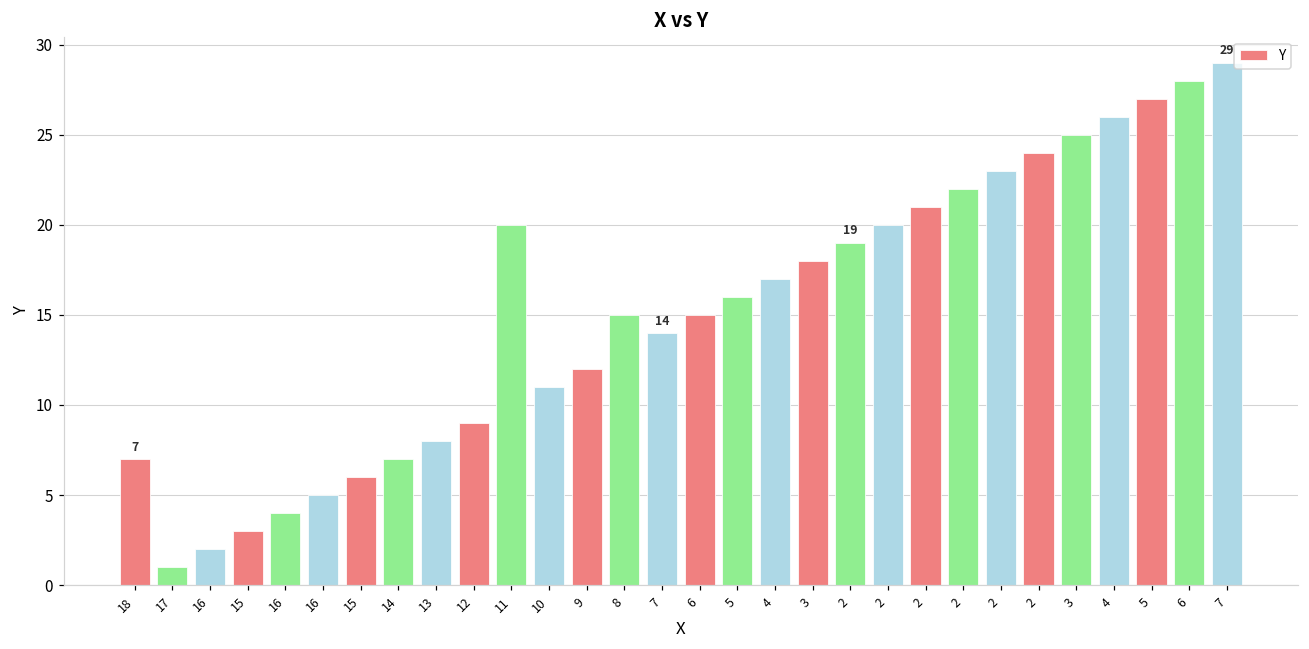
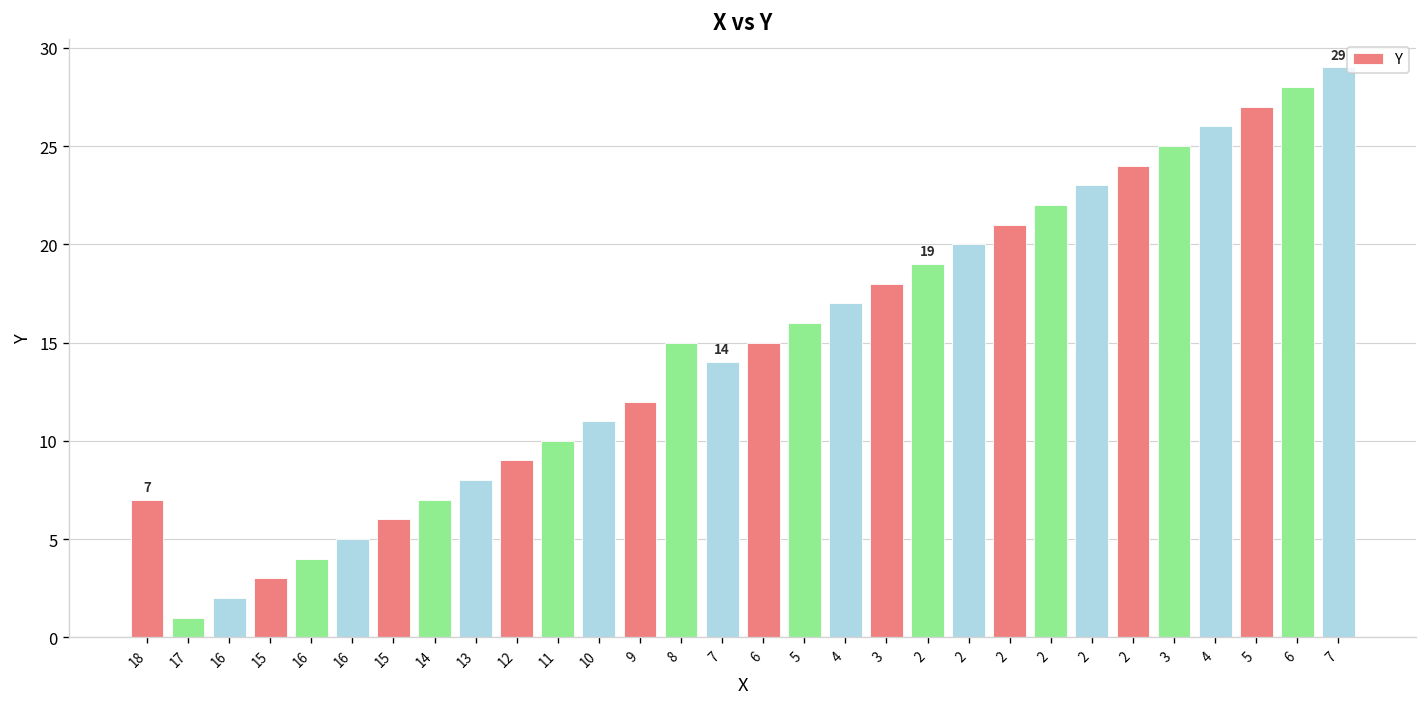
  {
    "17": 1,
    "14": 7,
    "13": 8,
    "12": 9,
-   "11": 20,
+   "11": 10,
    "10": 11,
    "9": 12,
    "8": 15
  }
